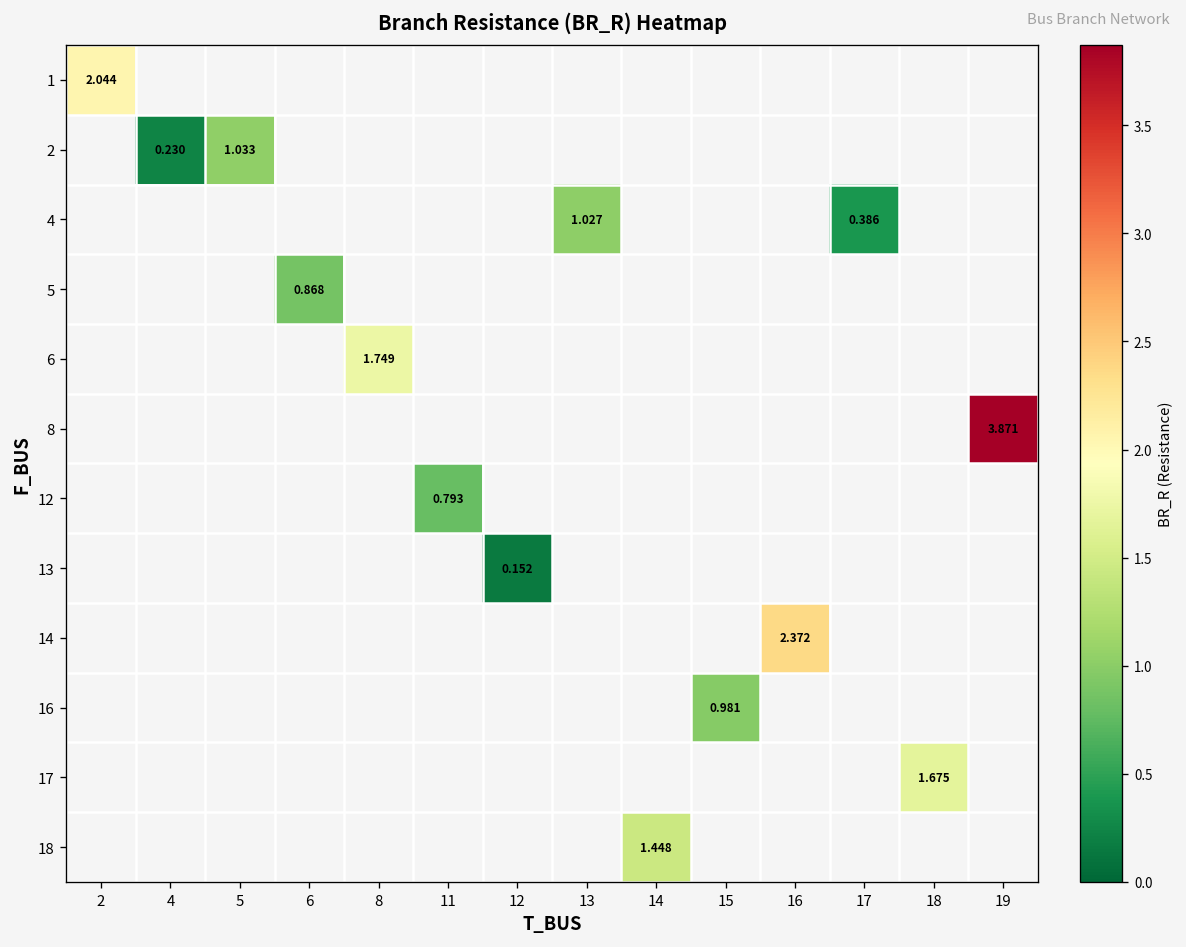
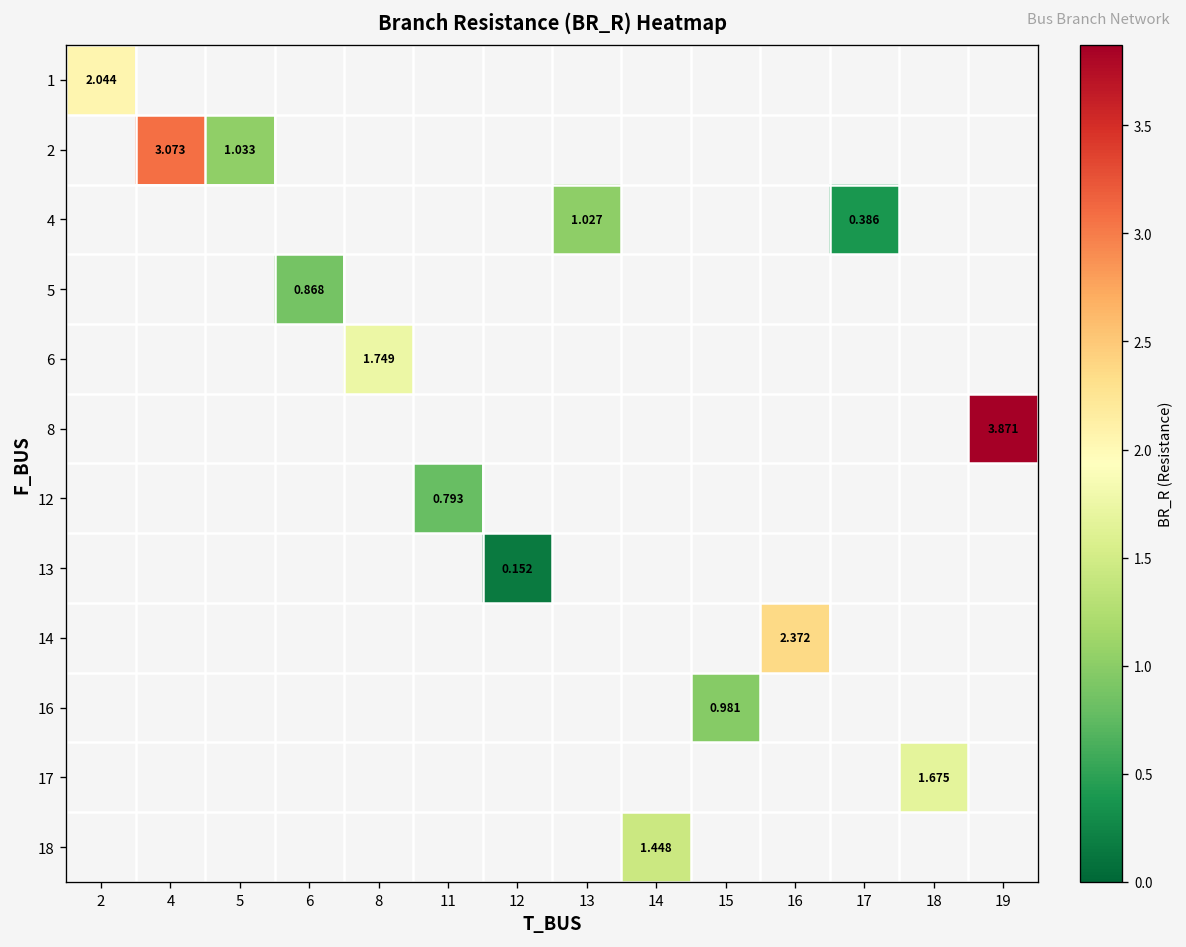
  {
    "1": {
      "2": 2.044
    },
    "2": {
-     "4": 0.230,
+     "4": 3.073,
      "5": 1.033
    },
    "4": {
      "13": 1.027,
      "17": 0.386
    },
    "5": {
      "6": 0.868
    },
    "6": {
      "8": 1.749
    },
    "8": {
      "19": 3.871
    },
    "12": {
      "11": 0.793
    },
    "13": {
      "12": 0.152
    },
    "14": {
      "16": 2.372
    },
    "16": {
      "15": 0.981
    },
    "17": {
      "18": 1.675
    },
    "18": {
      "14": 1.448
    }
  }
